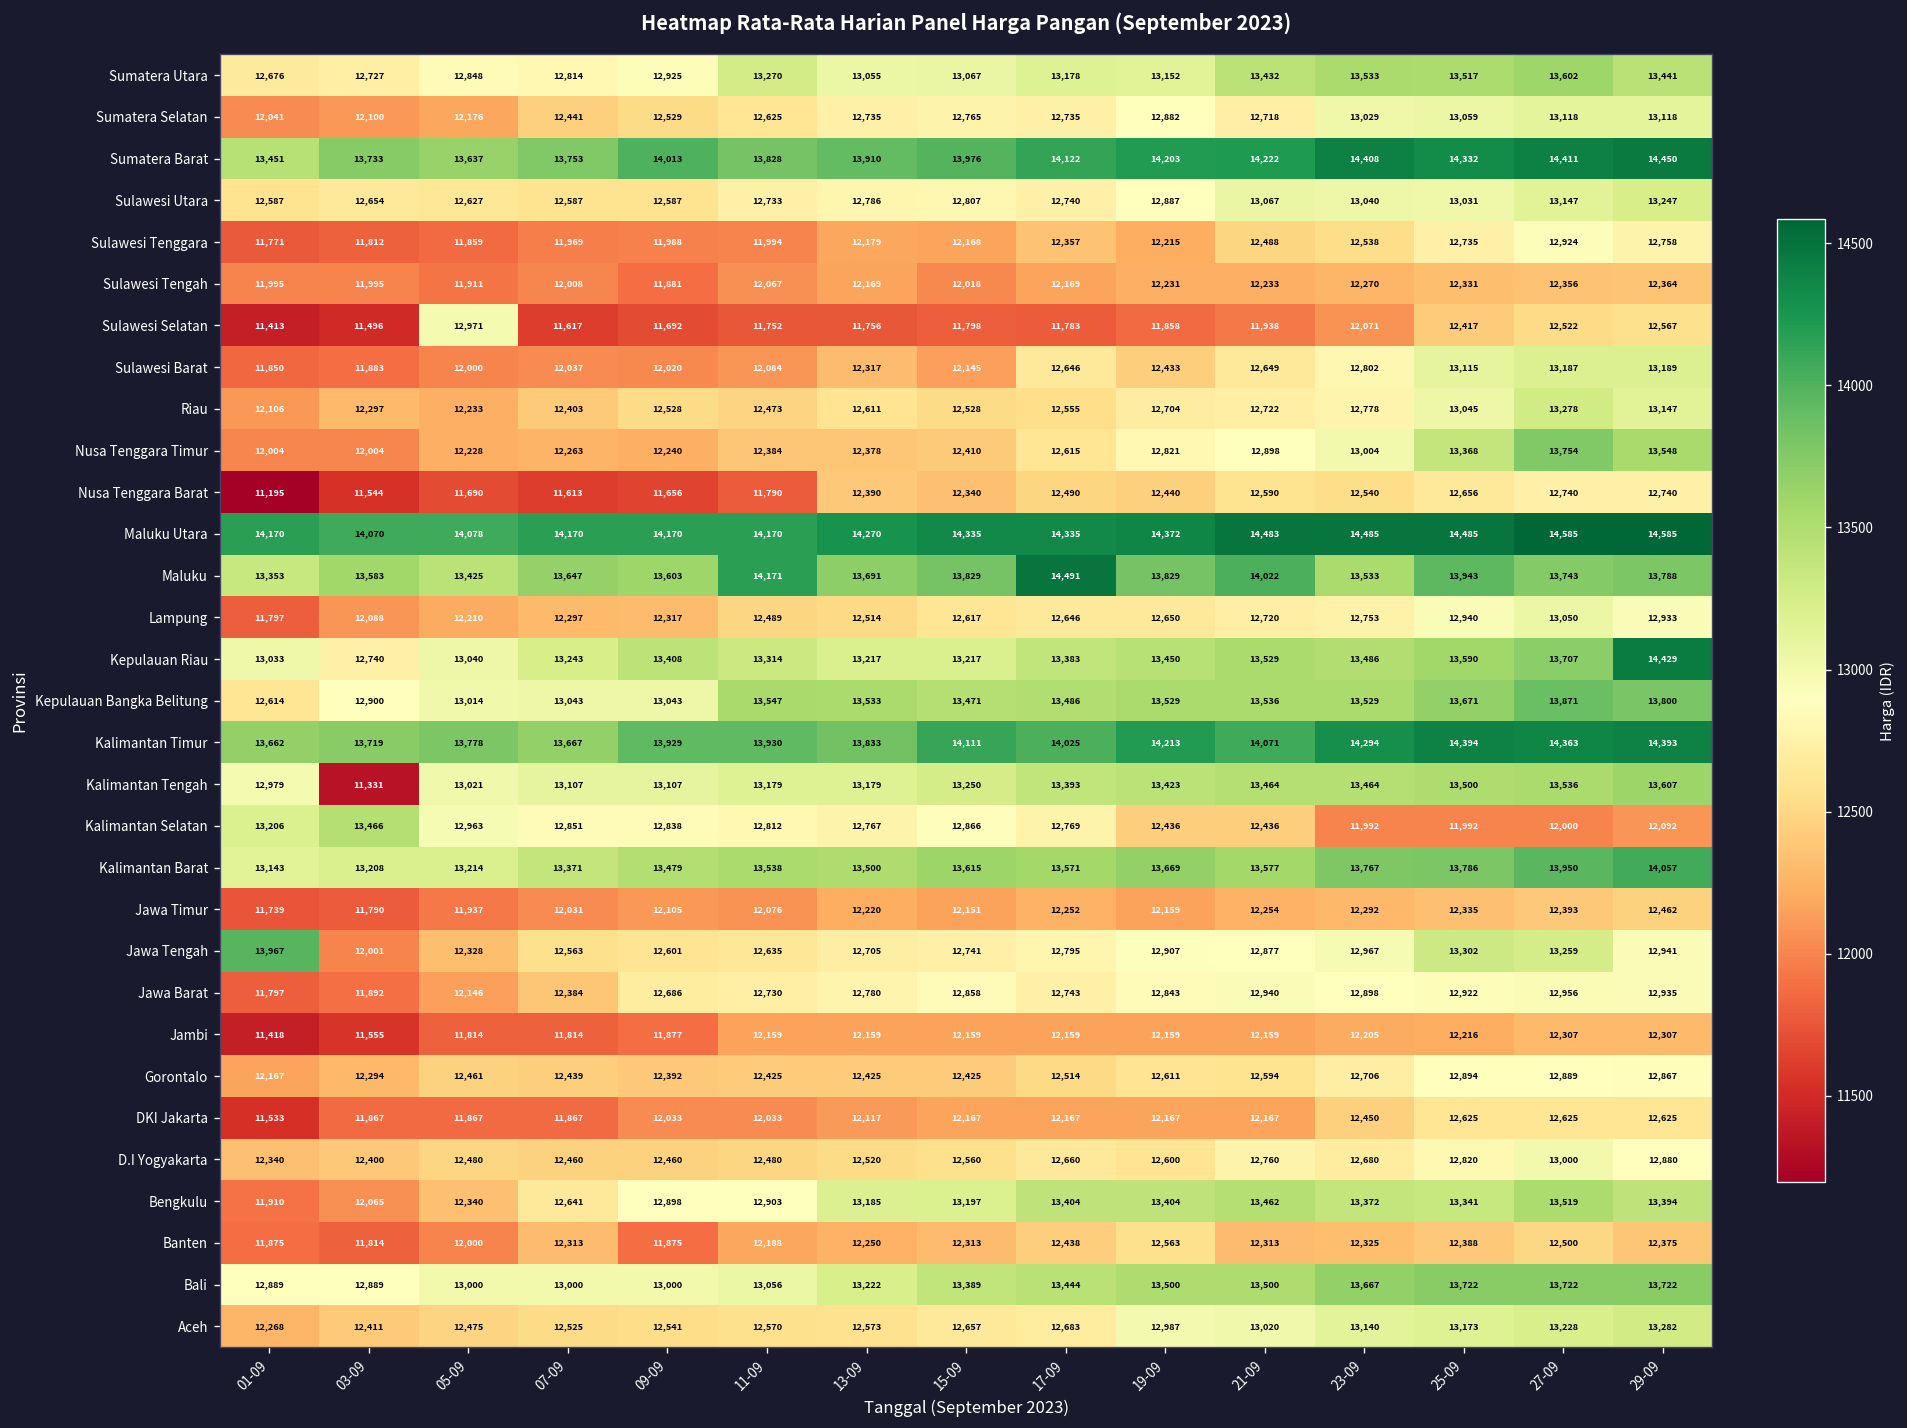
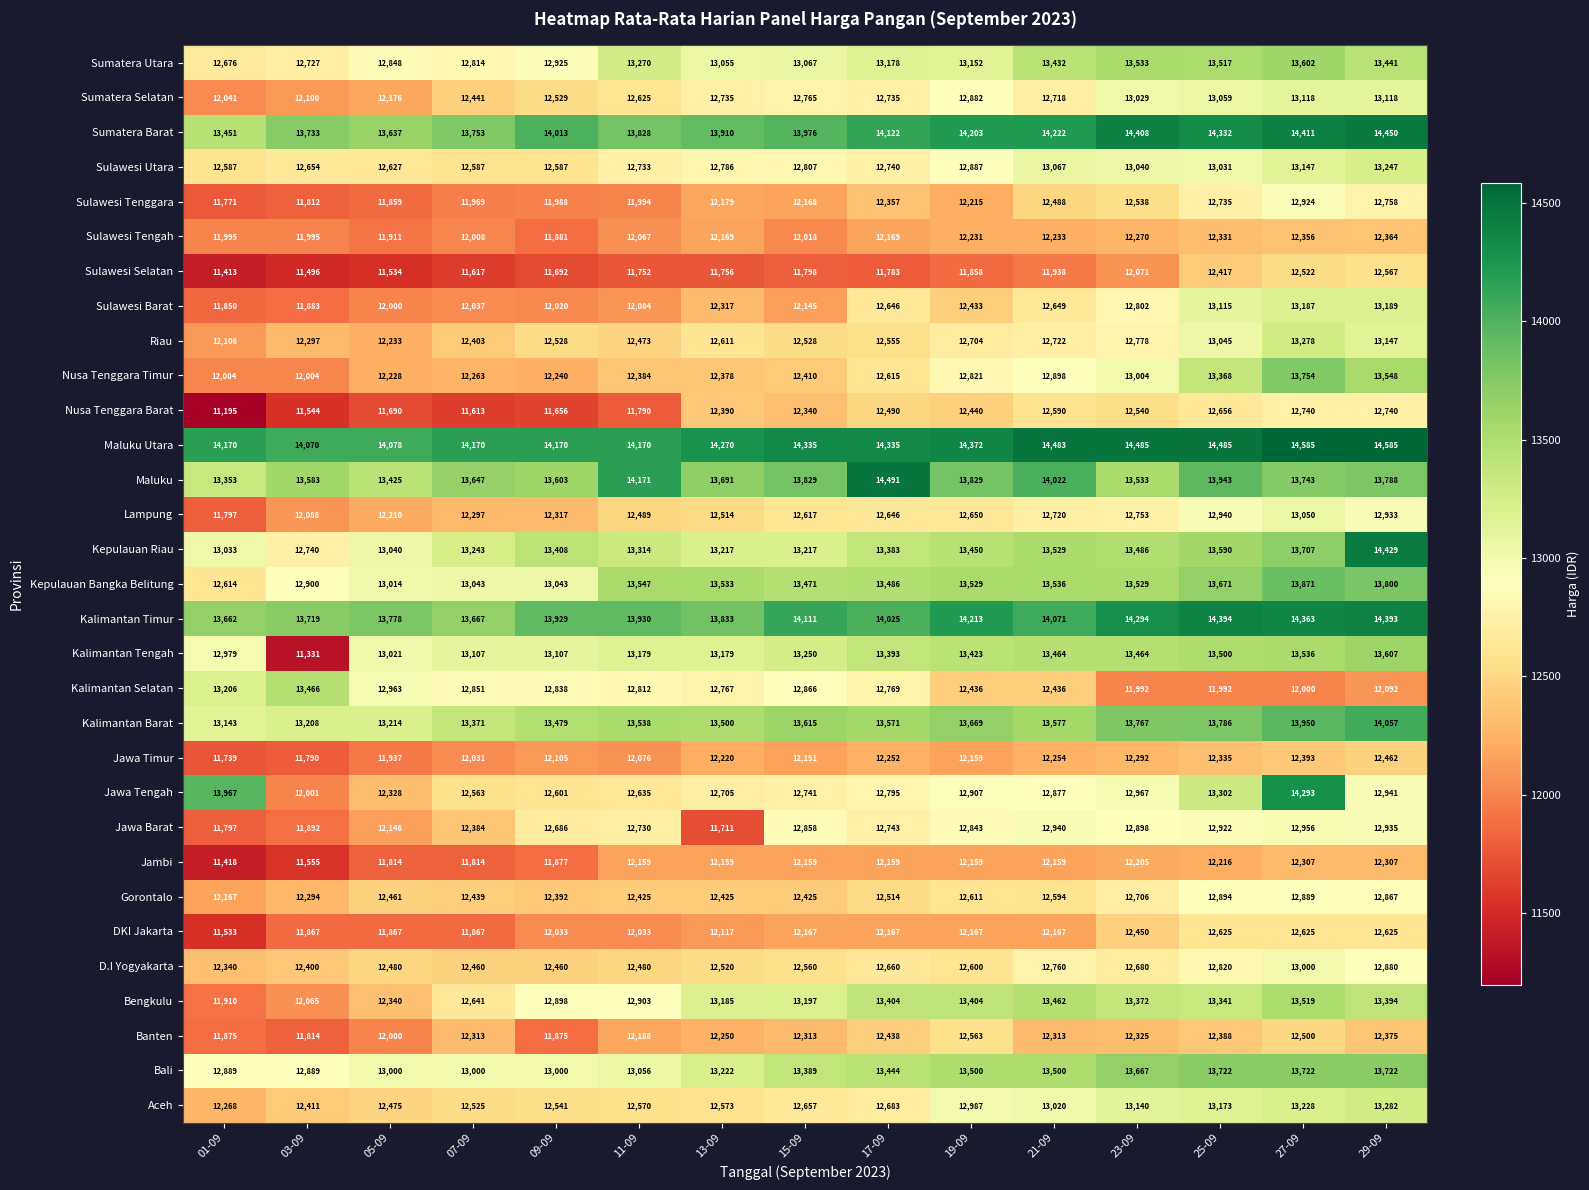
  {
    "Sulawesi Selatan": {
      "01-09": "11,413",
      "03-09": "11,496",
-     "05-09": "12,971",
+     "05-09": "11,534",
      "07-09": "11,617",
      "09-09": "11,692",
      "11-09": "11,752",
      "13-09": "11,756",
      "15-09": "11,798",
      "17-09": "11,783",
      "19-09": "11,858",
      "21-09": "11,938",
      "23-09": "12,071",
      "25-09": "12,417",
      "27-09": "12,522",
      "29-09": "12,567"
    },
    "Jawa Tengah": {
      "01-09": "13,967",
      "03-09": "12,001",
      "05-09": "12,328",
      "07-09": "12,563",
      "09-09": "12,601",
      "11-09": "12,635",
      "13-09": "12,705",
      "15-09": "12,741",
      "17-09": "12,795",
      "19-09": "12,907",
      "21-09": "12,877",
      "23-09": "12,967",
      "25-09": "13,302",
-     "27-09": "13,259",
+     "27-09": "14,293",
      "29-09": "12,941"
    },
    "Jawa Barat": {
      "01-09": "11,797",
      "03-09": "11,892",
      "05-09": "12,146",
      "07-09": "12,384",
      "09-09": "12,686",
      "11-09": "12,730",
-     "13-09": "12,780",
+     "13-09": "11,711",
      "15-09": "12,858",
      "17-09": "12,743",
      "19-09": "12,843",
      "21-09": "12,940",
      "23-09": "12,898",
      "25-09": "12,922",
      "27-09": "12,956",
      "29-09": "12,935"
    }
  }
